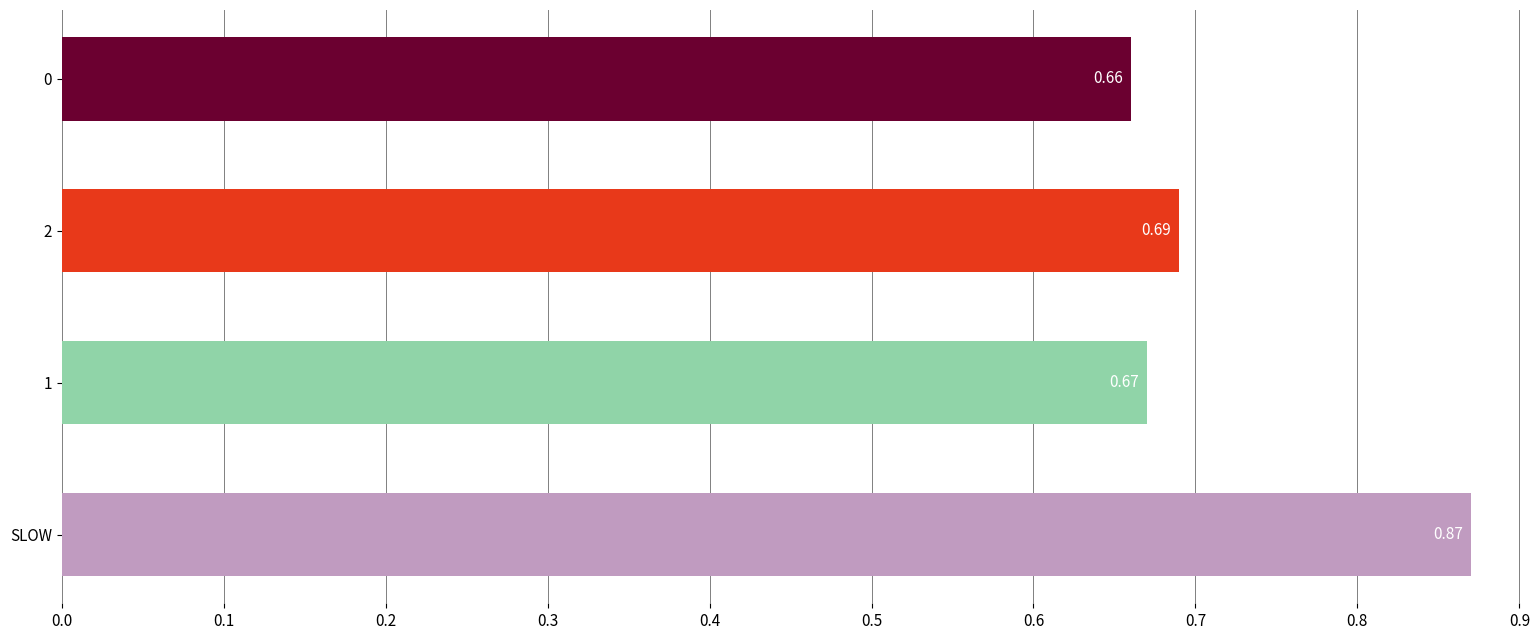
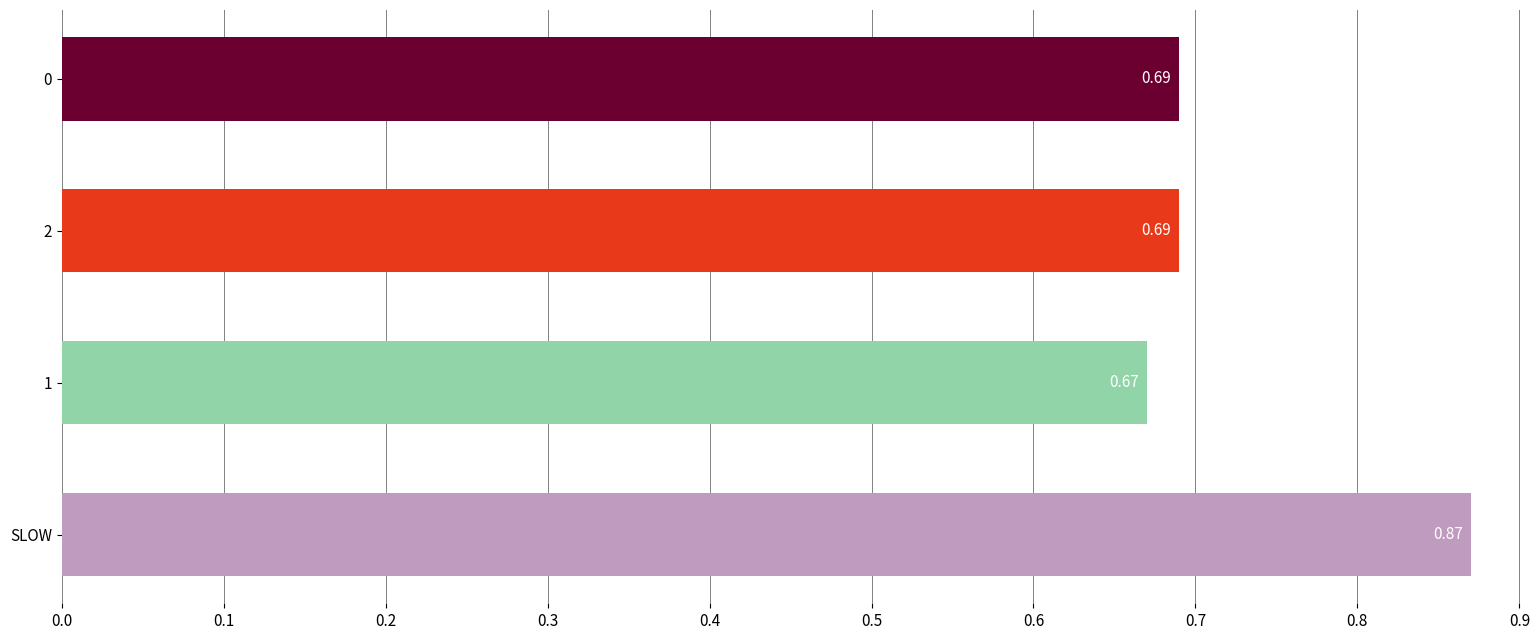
  {
-   "0": 0.66,
+   "0": 0.69,
    "2": 0.69,
    "1": 0.67,
    "SLOW": 0.87
  }
